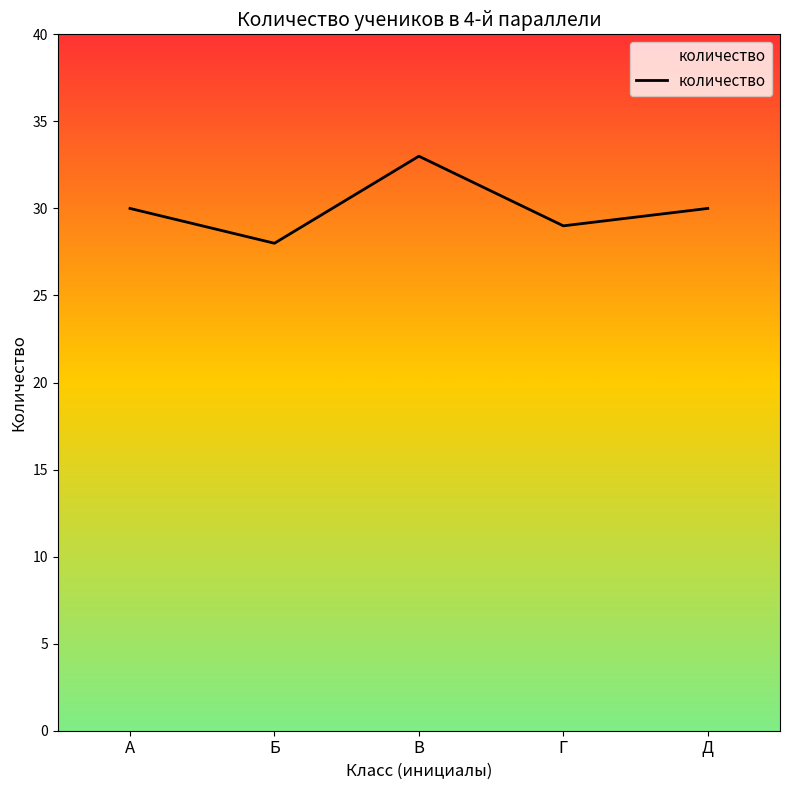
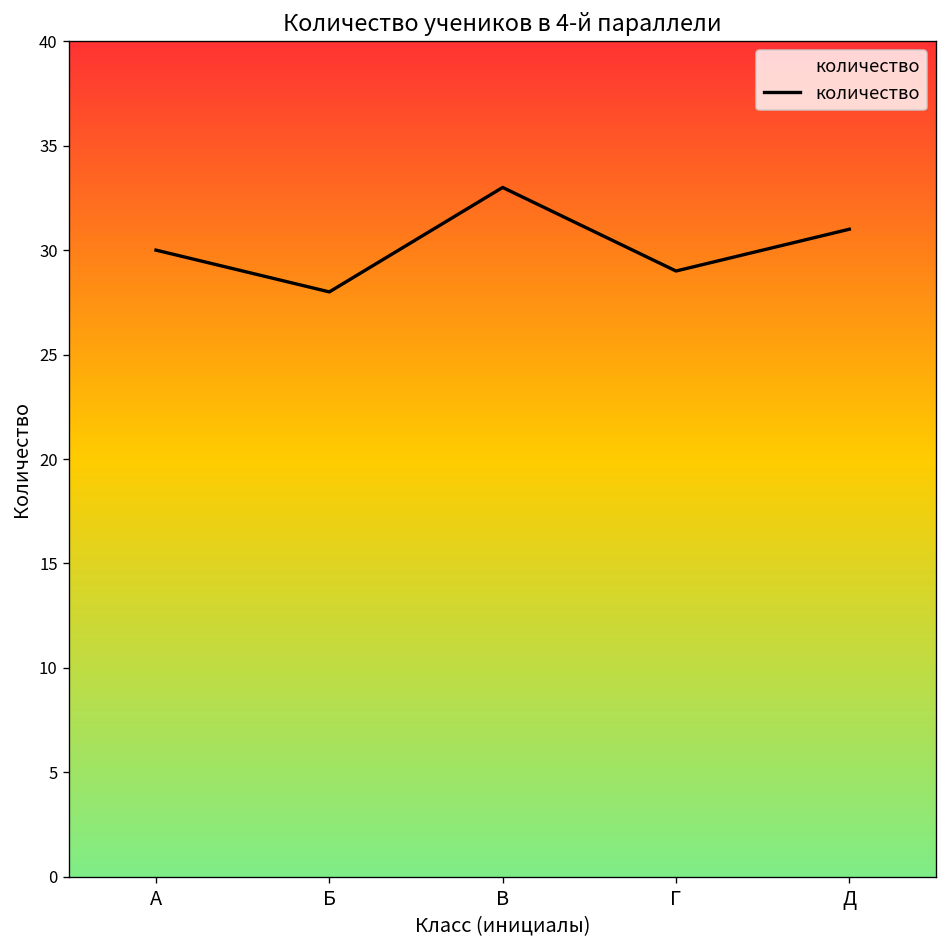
  {
    "А": 30,
    "Б": 28,
    "В": 33,
    "Г": 29,
-   "Д": 30
+   "Д": 31
  }
